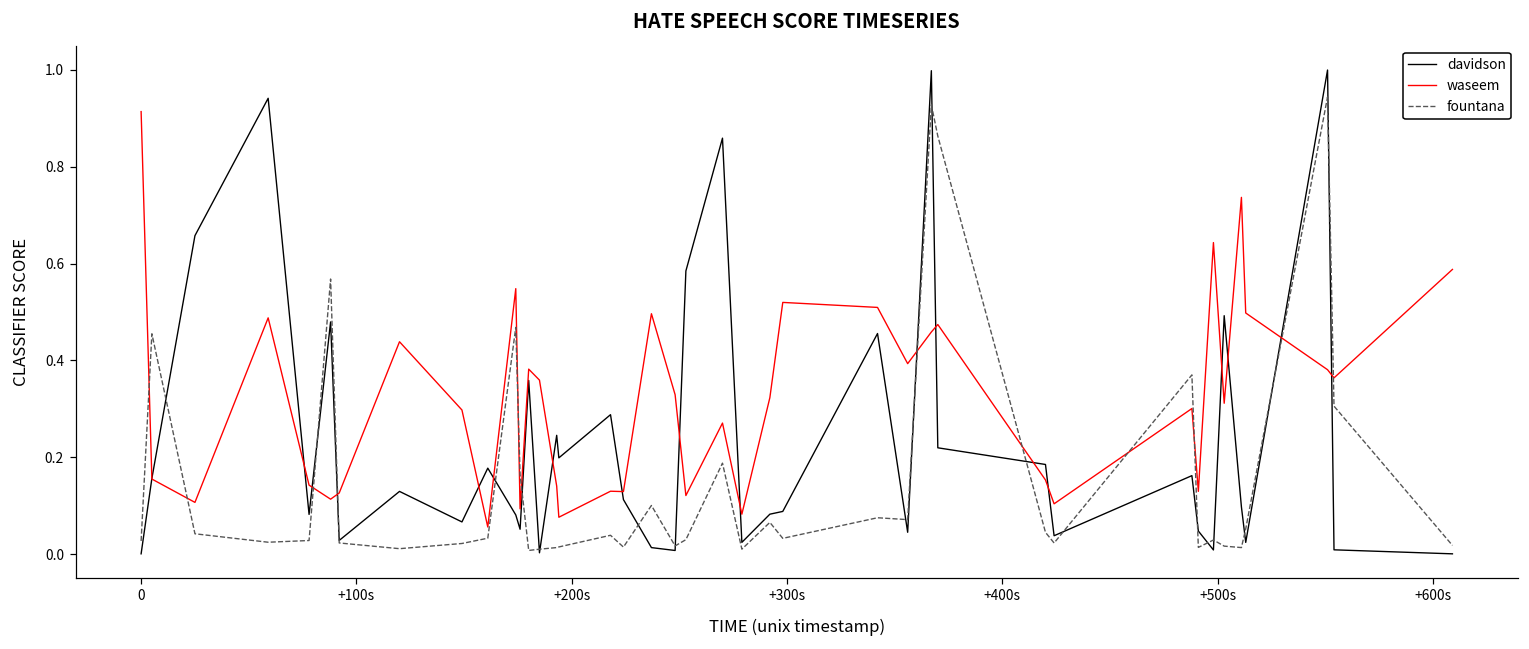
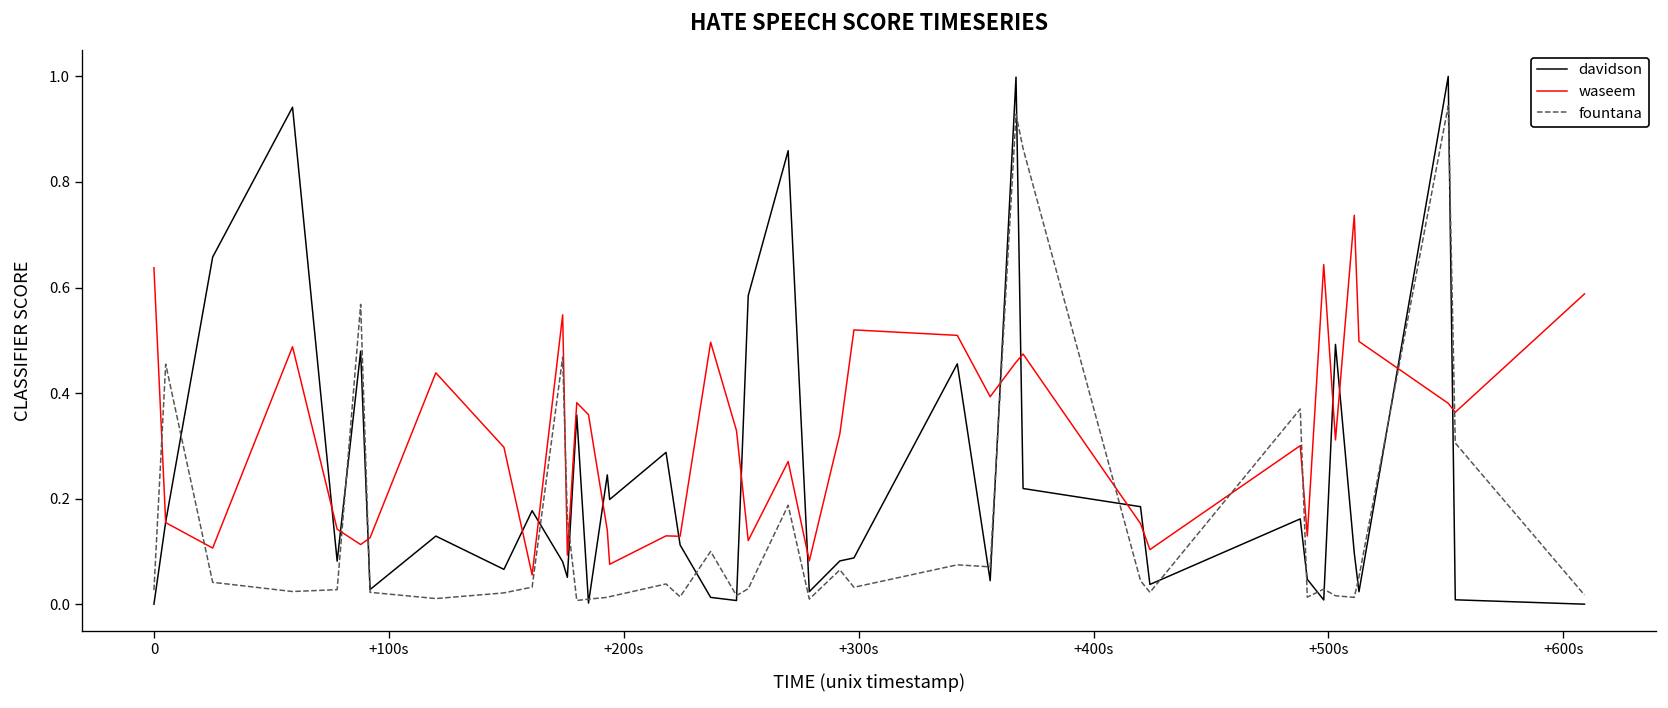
  {
    "davidson": {
      "0": 0.00
    },
    "waseem": {
-     "0": 0.91
+     "0": 0.64
    },
    "fountana": {
      "0": 0.03
    }
  }
